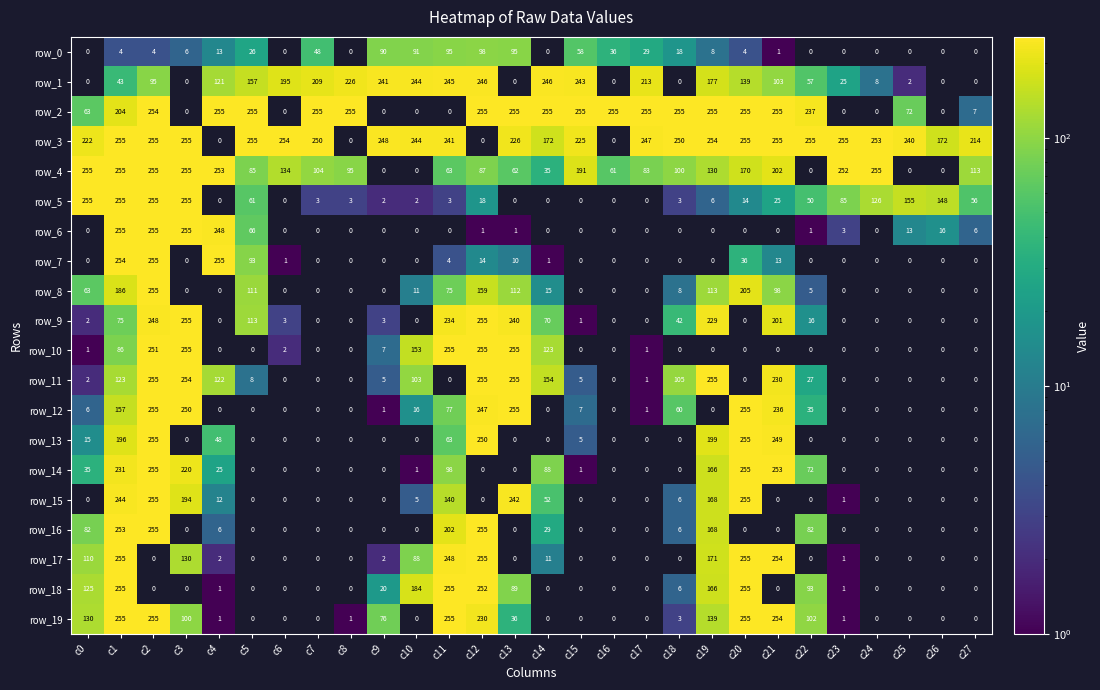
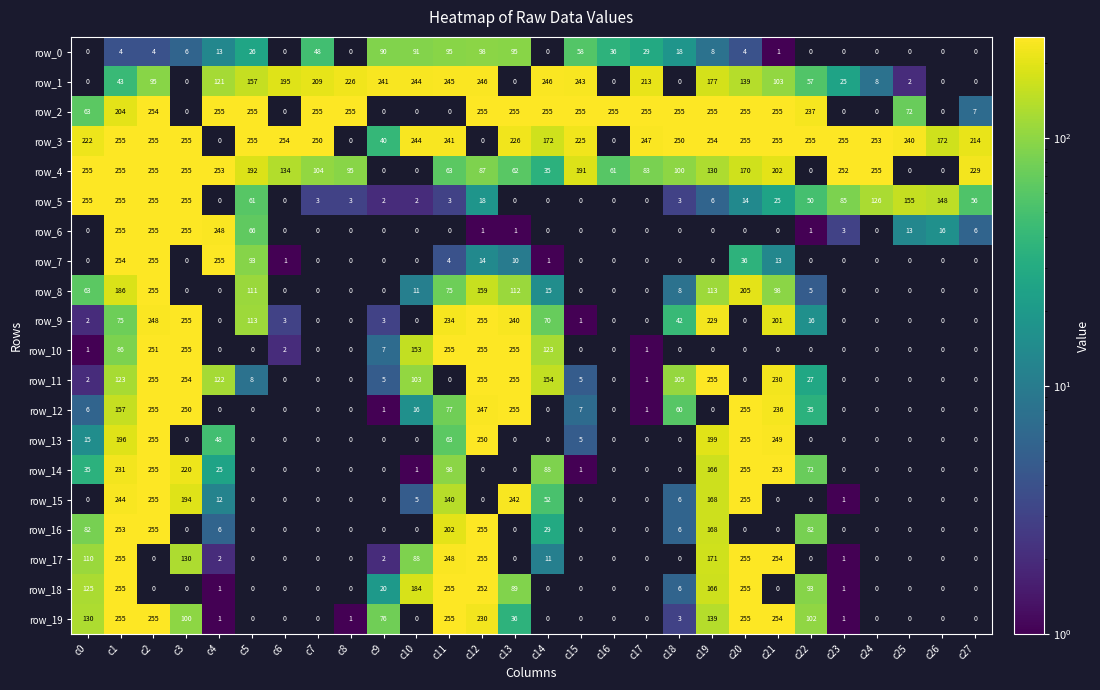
  {
    "row_3": {
      "c0": 222,
      "c1": 255,
      "c2": 255,
      "c3": 255,
      "c5": 255,
      "c6": 254,
      "c7": 250,
-     "c9": 248,
+     "c9": 40,
      "c10": 244,
      "c11": 241,
      "c13": 226,
      "c14": 172,
      "c15": 225,
      "c17": 247,
      "c18": 250,
      "c19": 254,
      "c20": 255,
      "c21": 255,
      "c22": 255,
      "c23": 255,
      "c24": 253,
      "c25": 240,
      "c26": 172,
      "c27": 214
    },
    "row_4": {
      "c0": 255,
      "c1": 255,
      "c2": 255,
      "c3": 255,
      "c4": 253,
-     "c5": 85,
+     "c5": 192,
      "c6": 134,
      "c7": 104,
      "c8": 95,
      "c11": 63,
      "c12": 87,
      "c13": 62,
      "c14": 35,
      "c15": 191,
      "c16": 61,
      "c17": 83,
      "c18": 100,
      "c19": 130,
      "c20": 170,
      "c21": 202,
      "c23": 252,
      "c24": 255,
-     "c27": 113
+     "c27": 229
    }
  }
